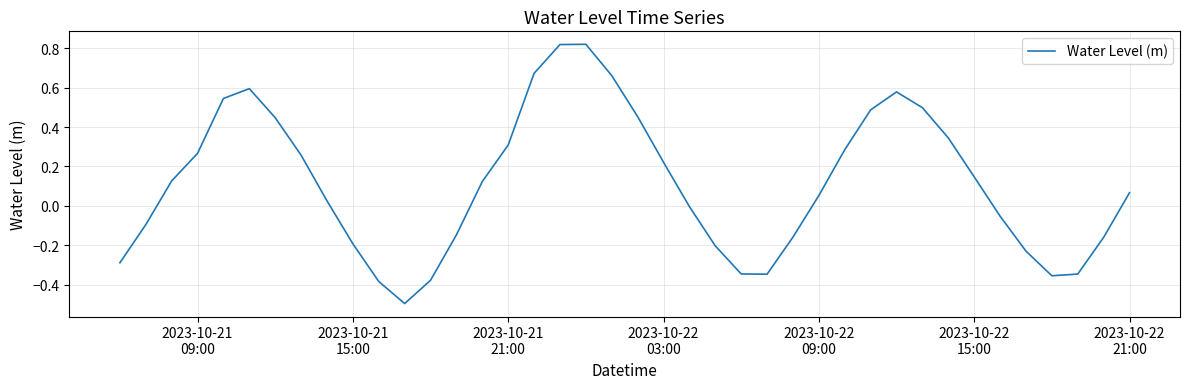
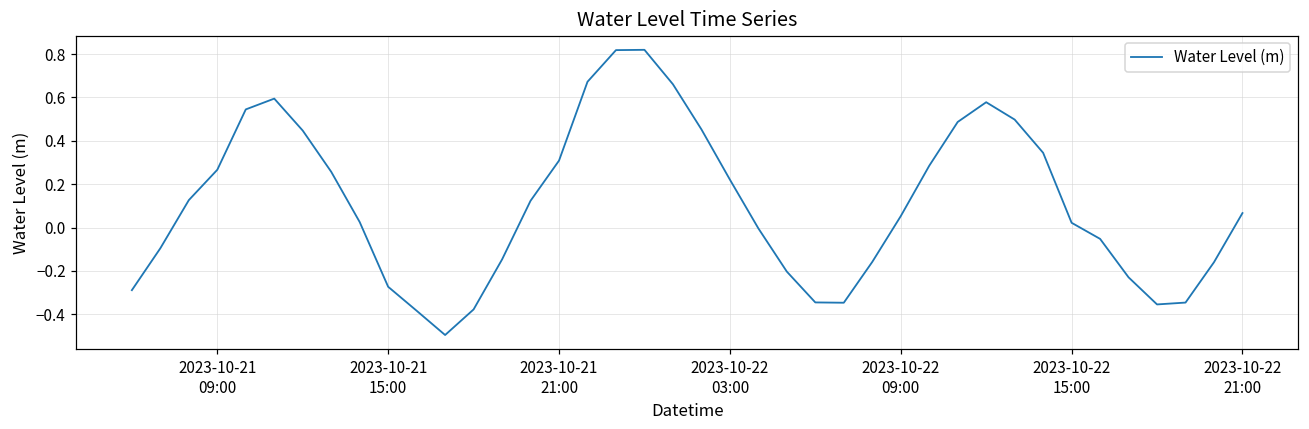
  {
    "2023-10-21 09:00": 0.27,
-   "2023-10-21 15:00": -0.19,
+   "2023-10-21 15:00": -0.27,
    "2023-10-21 21:00": 0.31,
    "2023-10-22 03:00": 0.22,
    "2023-10-22 09:00": 0.05,
-   "2023-10-22 15:00": 0.15,
+   "2023-10-22 15:00": 0.02,
    "2023-10-22 21:00": 0.07
  }
